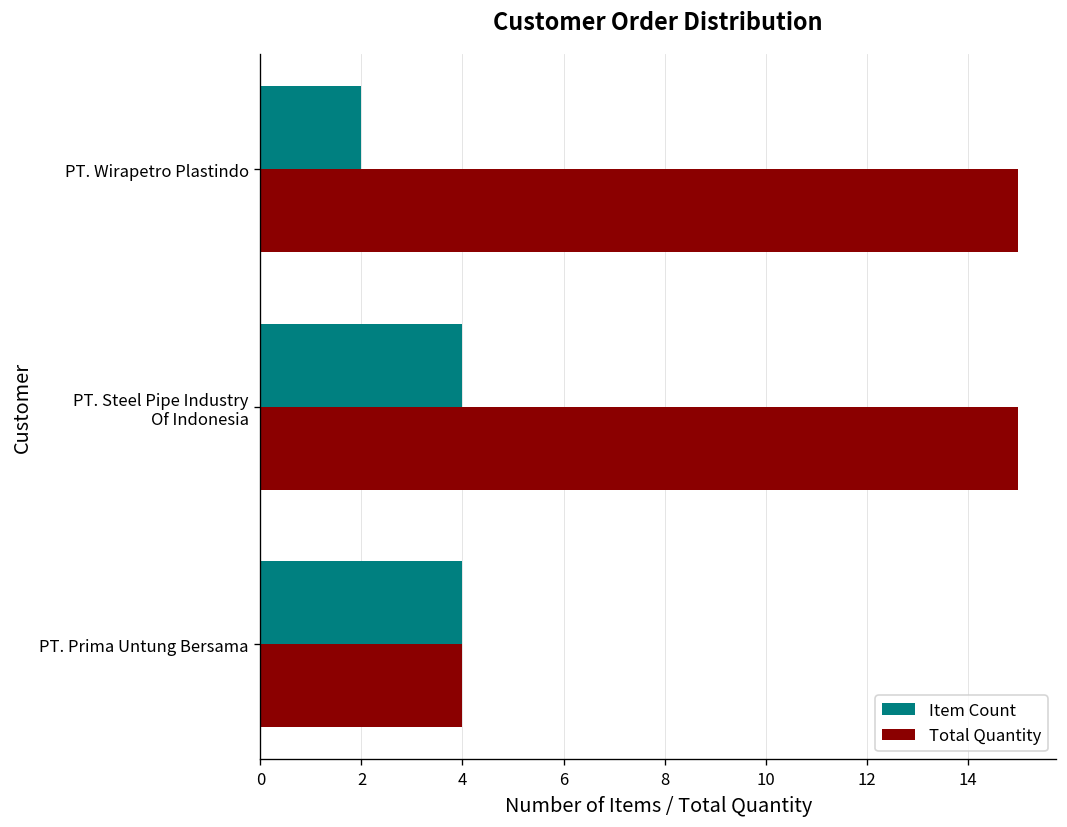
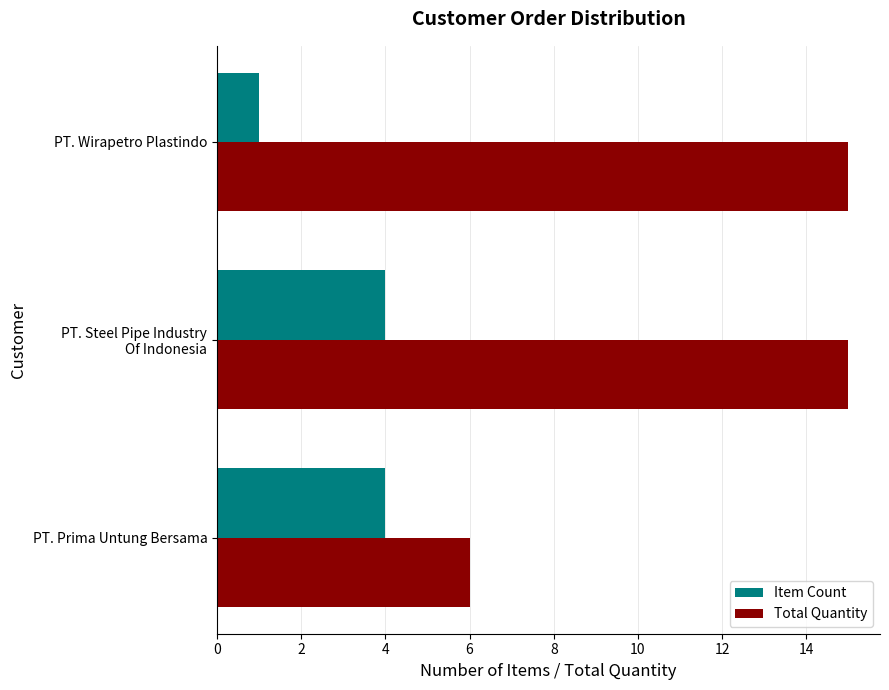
  {
    "Item Count": {
-     "PT. Wirapetro Plastindo": 2,
+     "PT. Wirapetro Plastindo": 1,
      "PT. Steel Pipe Industry Of Indonesia": 4,
      "PT. Prima Untung Bersama": 4
    },
    "Total Quantity": {
      "PT. Wirapetro Plastindo": 15,
      "PT. Steel Pipe Industry Of Indonesia": 15,
-     "PT. Prima Untung Bersama": 4
+     "PT. Prima Untung Bersama": 6
    }
  }
